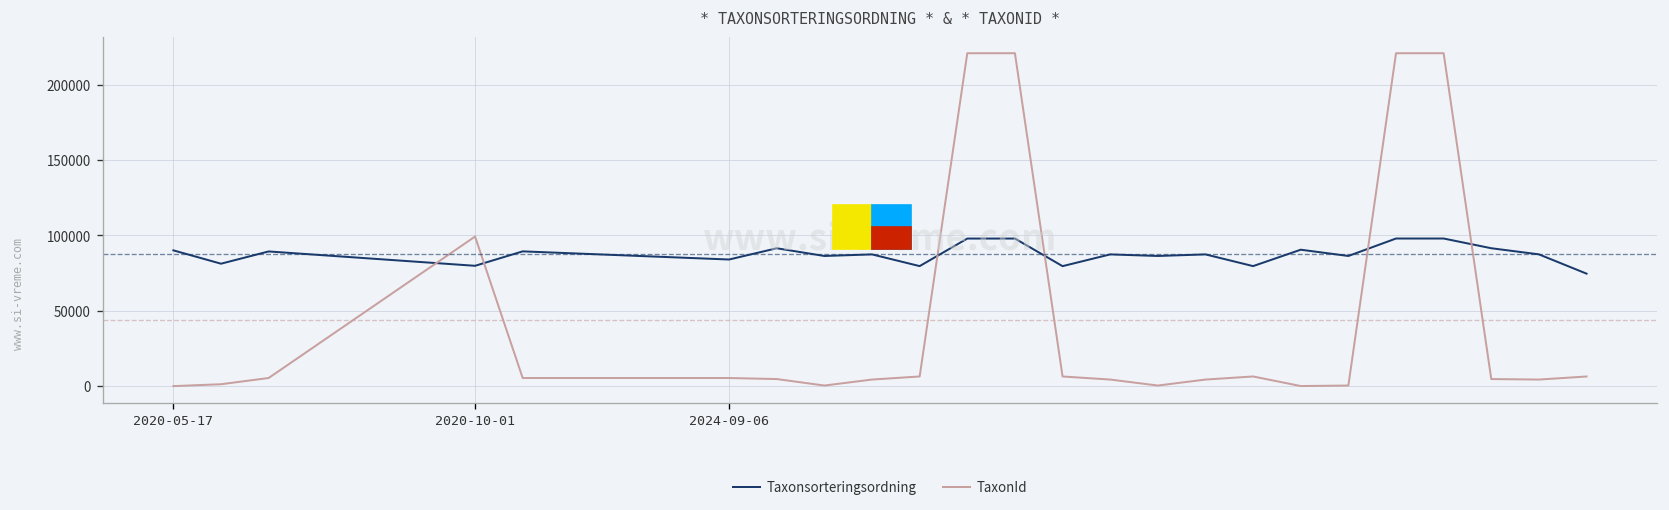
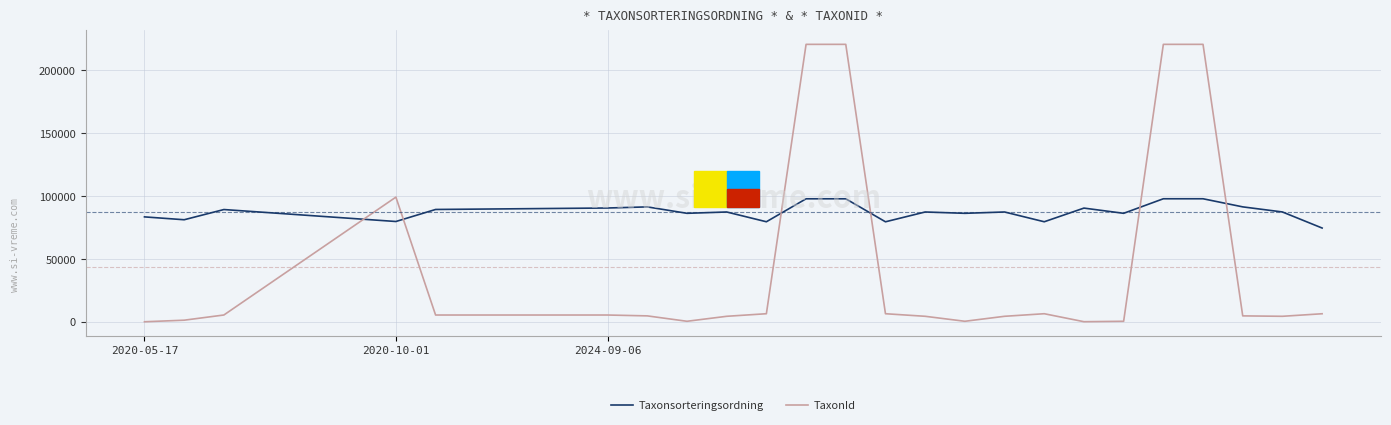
  {
    "Taxonsorteringsordning": {
-     "2020-05-17": 90000,
+     "2020-05-17": 84000,
      "2020-10-01": 80000,
-     "2024-09-06": 84000
+     "2024-09-06": 91000
    },
    "TaxonId": {
      "2020-05-17": 0,
      "2020-10-01": 99000,
      "2024-09-06": 5000
    }
  }
